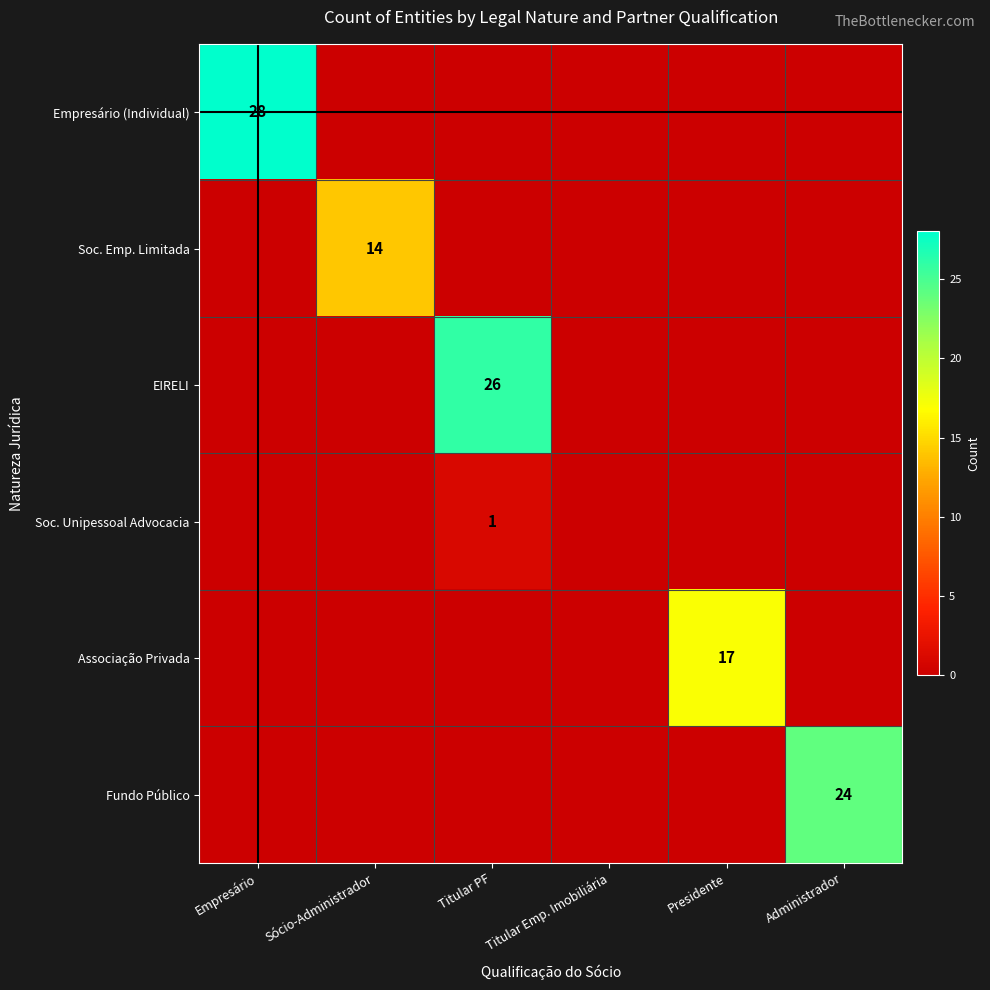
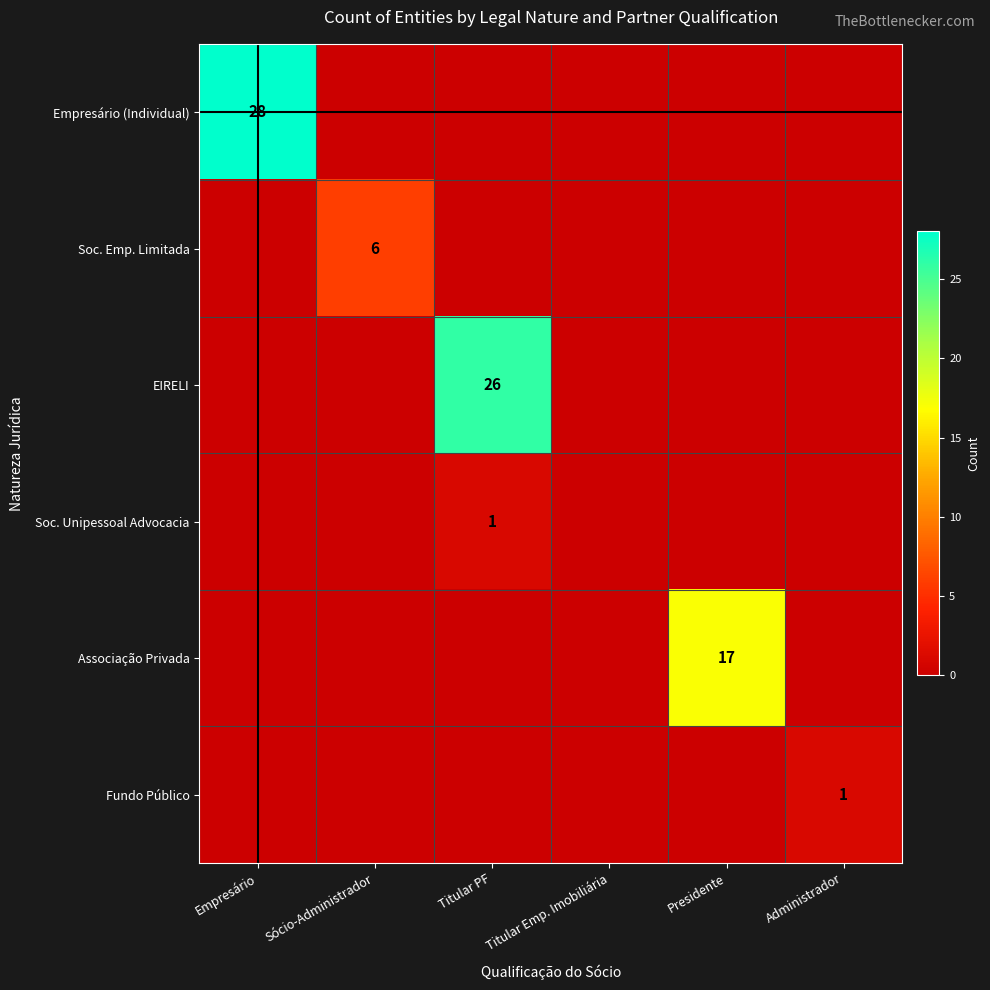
  {
    "Empresário (Individual)": {
      "Empresário": 28
    },
    "Soc. Emp. Limitada": {
-     "Sócio-Administrador": 14
+     "Sócio-Administrador": 6
    },
    "EIRELI": {
      "Titular PF": 26
    },
    "Soc. Unipessoal Advocacia": {
      "Titular PF": 1
    },
    "Associação Privada": {
      "Presidente": 17
    },
    "Fundo Público": {
-     "Administrador": 24
+     "Administrador": 1
    }
  }
